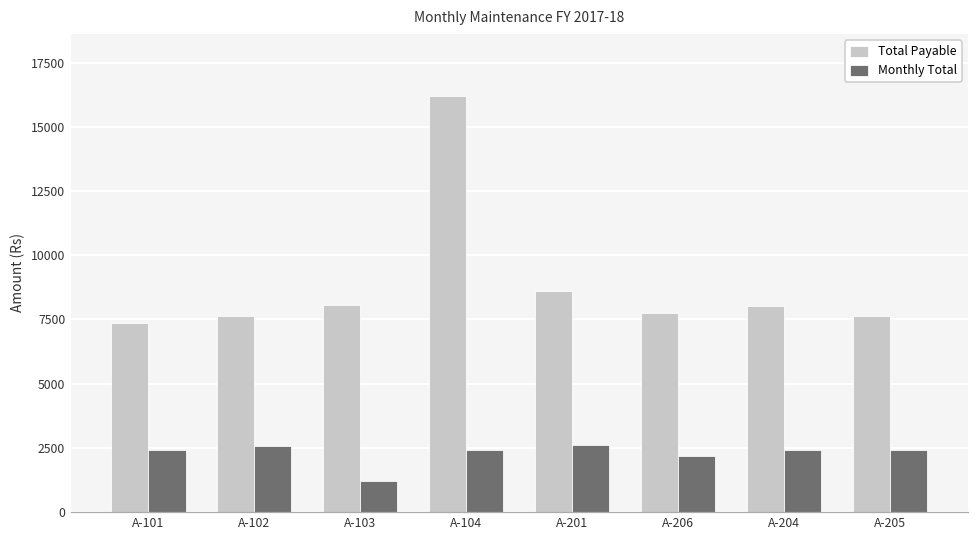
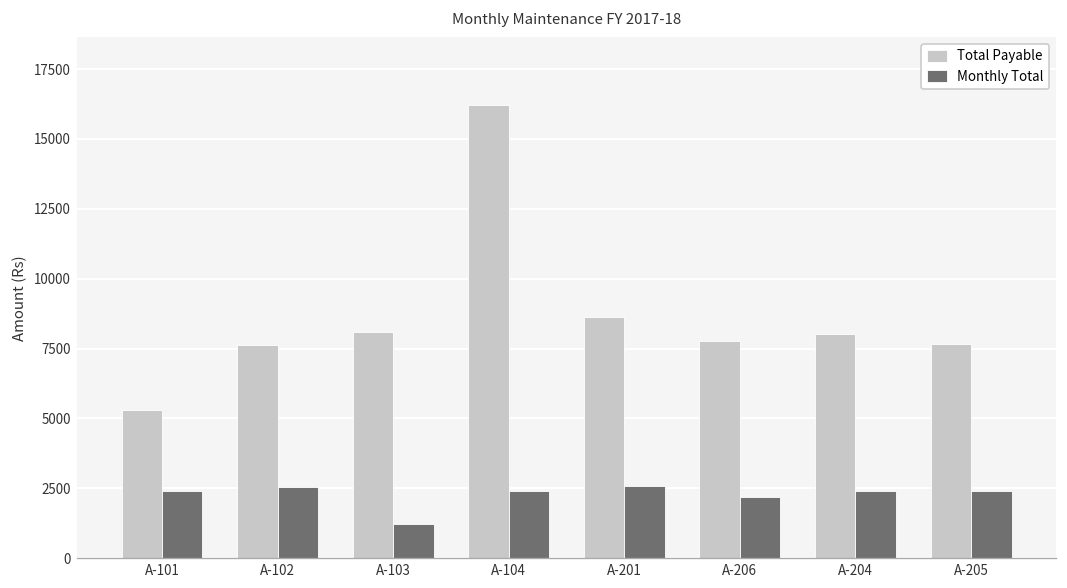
  {
    "Total Payable": {
-     "A-101": 7400,
+     "A-101": 5300,
      "A-102": 7600,
      "A-103": 8100,
      "A-104": 16200,
      "A-201": 8600,
      "A-206": 7800,
      "A-204": 8000,
      "A-205": 7600
    },
    "Monthly Total": {
      "A-101": 2400,
      "A-102": 2500,
      "A-103": 1200,
      "A-104": 2400,
      "A-201": 2600,
      "A-206": 2200,
      "A-204": 2400,
      "A-205": 2400
    }
  }
